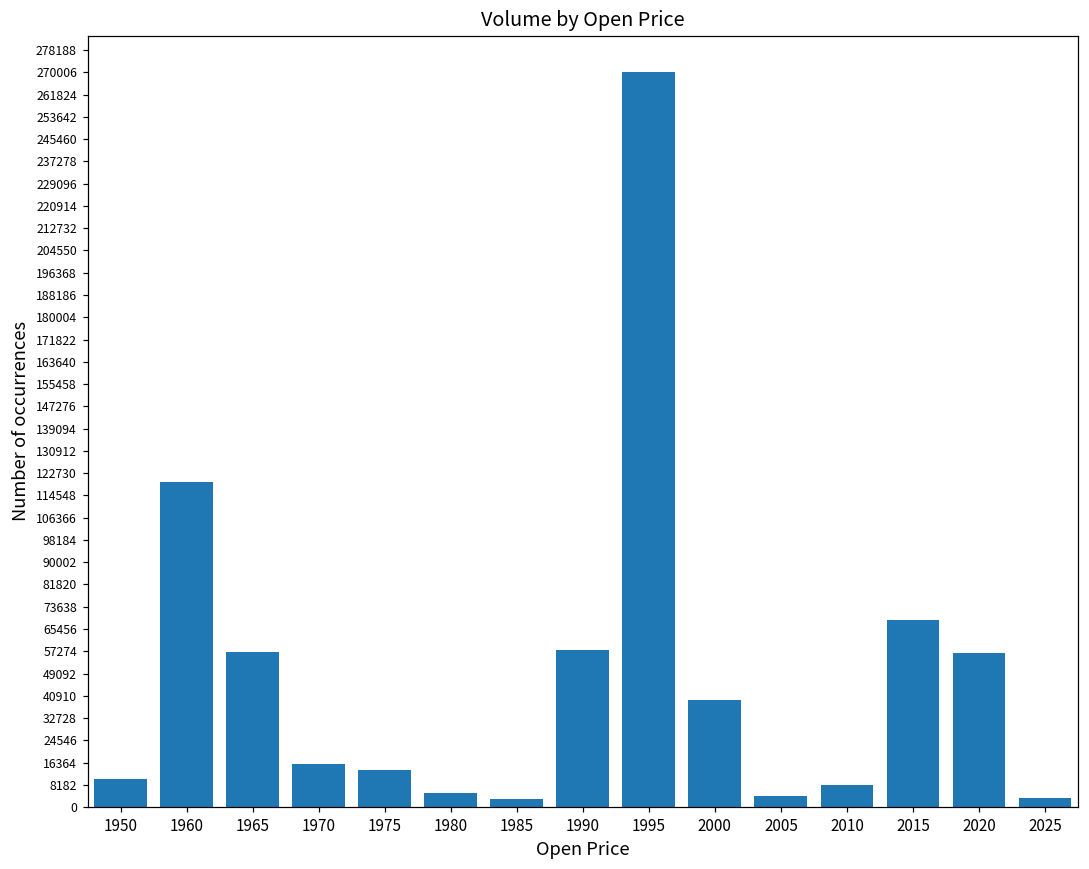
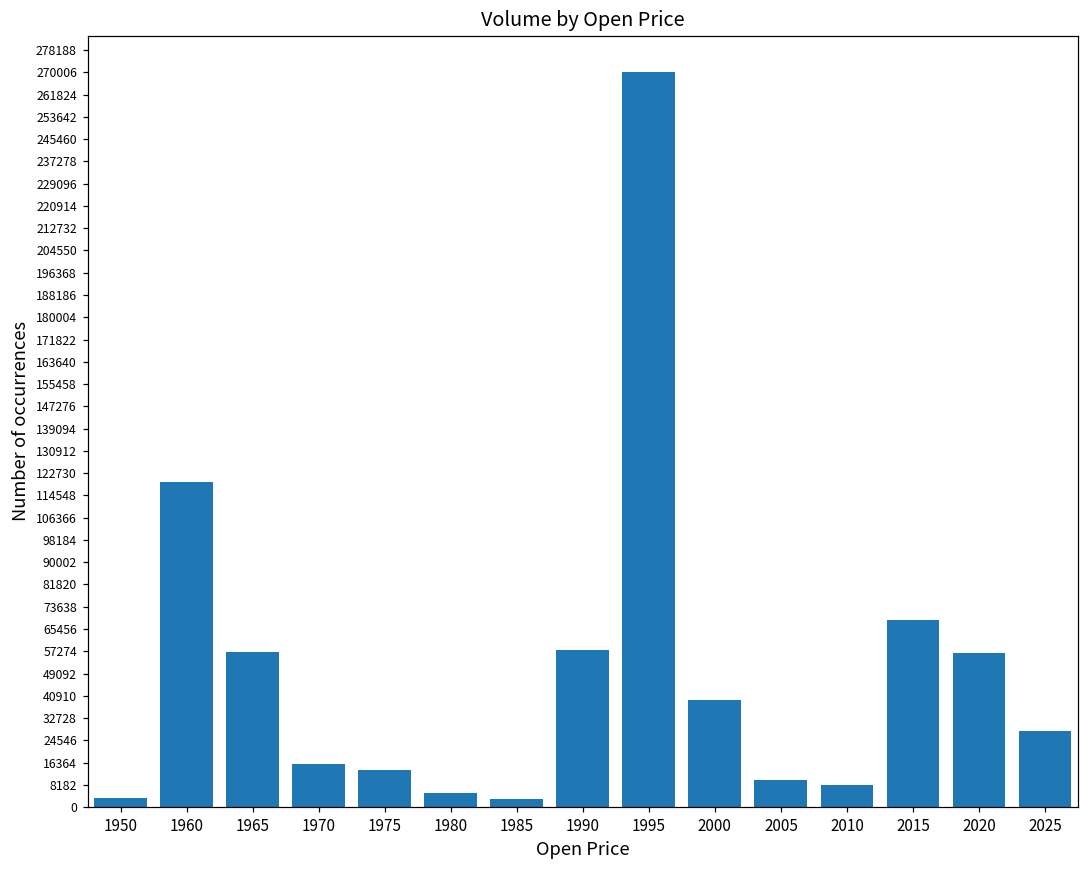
  {
-   "1950": 10000,
+   "1950": 3000,
    "1960": 120000,
    "1965": 57000,
    "1970": 16000,
    "1975": 14000,
    "1980": 5000,
    "1985": 3000,
    "1990": 58000,
    "1995": 270000,
    "2000": 40000,
-   "2005": 4000,
+   "2005": 10000,
    "2010": 8000,
    "2015": 69000,
    "2020": 57000,
-   "2025": 3000
+   "2025": 28000
  }
